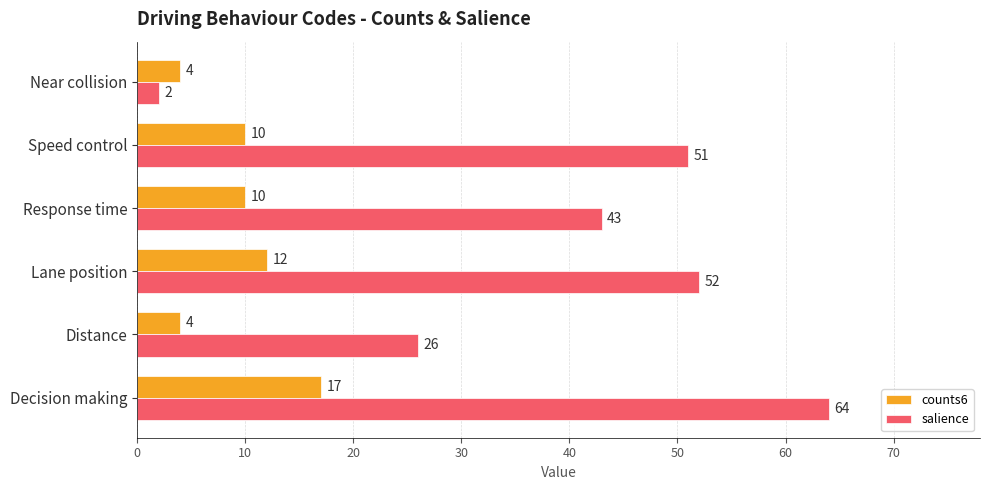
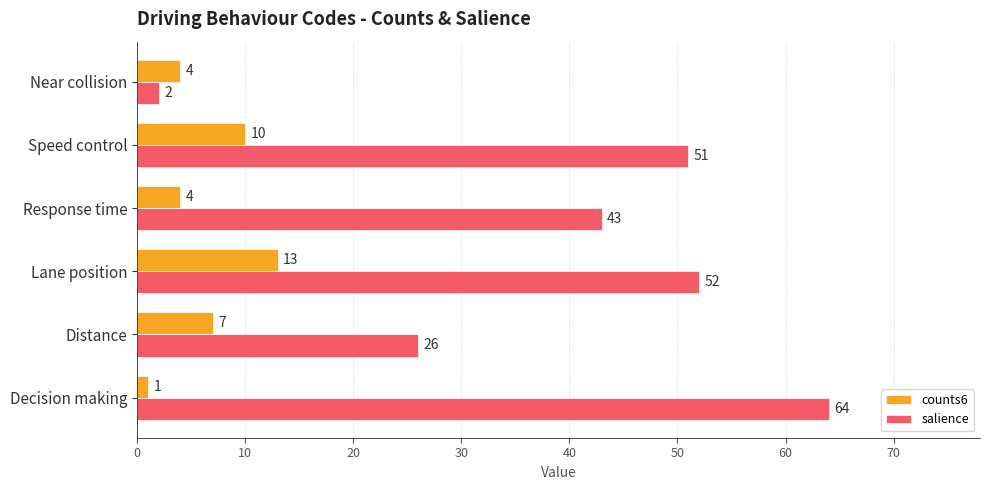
  {
    "counts6": {
      "Near collision": 4,
      "Speed control": 10,
-     "Response time": 10,
-     "Lane position": 12,
-     "Distance": 4,
-     "Decision making": 17
+     "Response time": 4,
+     "Lane position": 13,
+     "Distance": 7,
+     "Decision making": 1
    },
    "salience": {
      "Near collision": 2,
      "Speed control": 51,
      "Response time": 43,
      "Lane position": 52,
      "Distance": 26,
      "Decision making": 64
    }
  }
